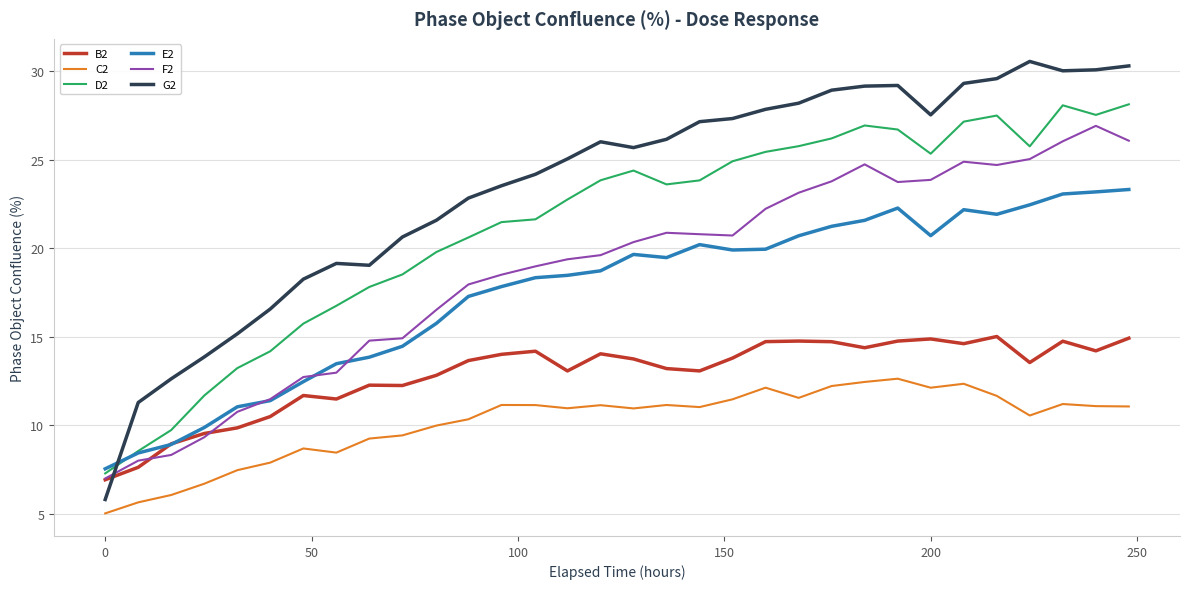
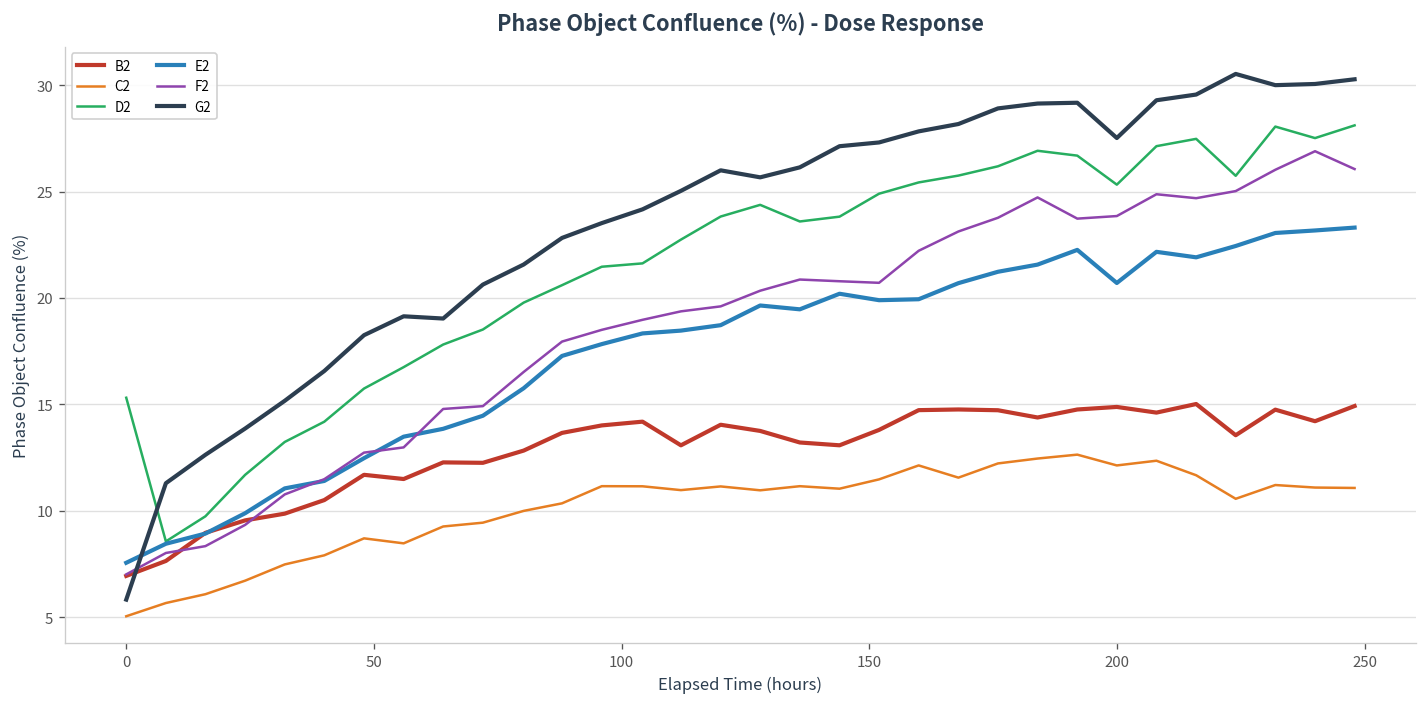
  {
    "B2": {
      "200": 14.9
    },
    "C2": {
      "0": 5.0,
      "200": 12.1
    },
    "D2": {
-     "0": 7.3,
+     "0": 15.3,
      "200": 25.3
    },
    "E2": {
      "0": 7.6,
      "200": 20.7
    },
    "F2": {
      "200": 23.9
    },
    "G2": {
      "0": 5.8,
      "200": 27.5
    }
  }
